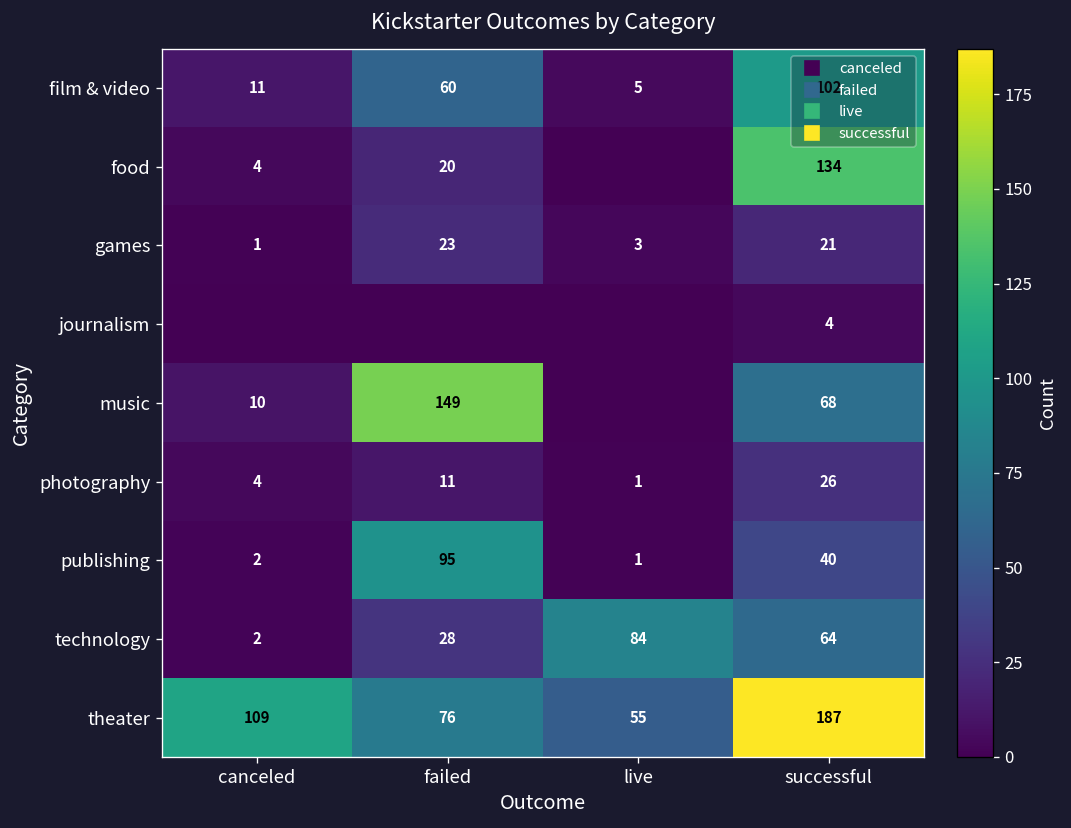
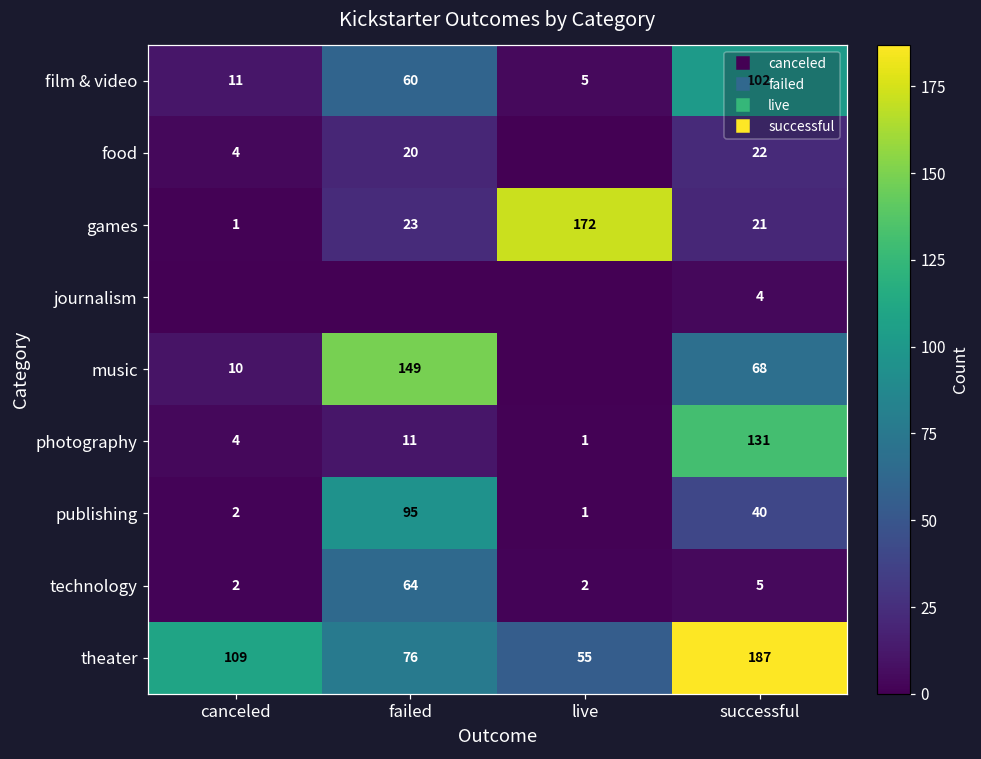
  {
    "film & video": {
      "canceled": 11,
      "failed": 60,
      "live": 5
    },
    "food": {
      "canceled": 4,
      "failed": 20,
-     "successful": 134
+     "successful": 22
    },
    "games": {
      "canceled": 1,
      "failed": 23,
-     "live": 3,
+     "live": 172,
      "successful": 21
    },
    "journalism": {
      "successful": 4
    },
    "music": {
      "canceled": 10,
      "failed": 149,
      "successful": 68
    },
    "photography": {
      "canceled": 4,
      "failed": 11,
      "live": 1,
-     "successful": 26
+     "successful": 131
    },
    "publishing": {
      "canceled": 2,
      "failed": 95,
      "live": 1,
      "successful": 40
    },
    "technology": {
      "canceled": 2,
-     "failed": 28,
-     "live": 84,
-     "successful": 64
+     "failed": 64,
+     "live": 2,
+     "successful": 5
    },
    "theater": {
      "canceled": 109,
      "failed": 76,
      "live": 55,
      "successful": 187
    }
  }
